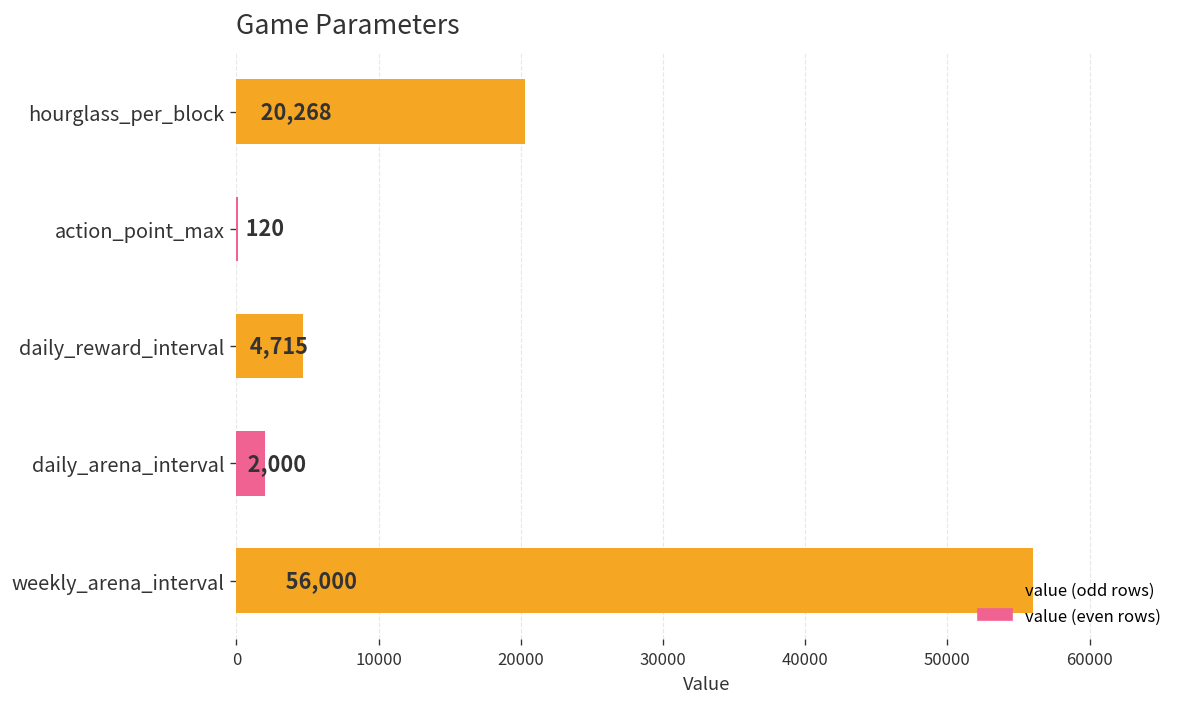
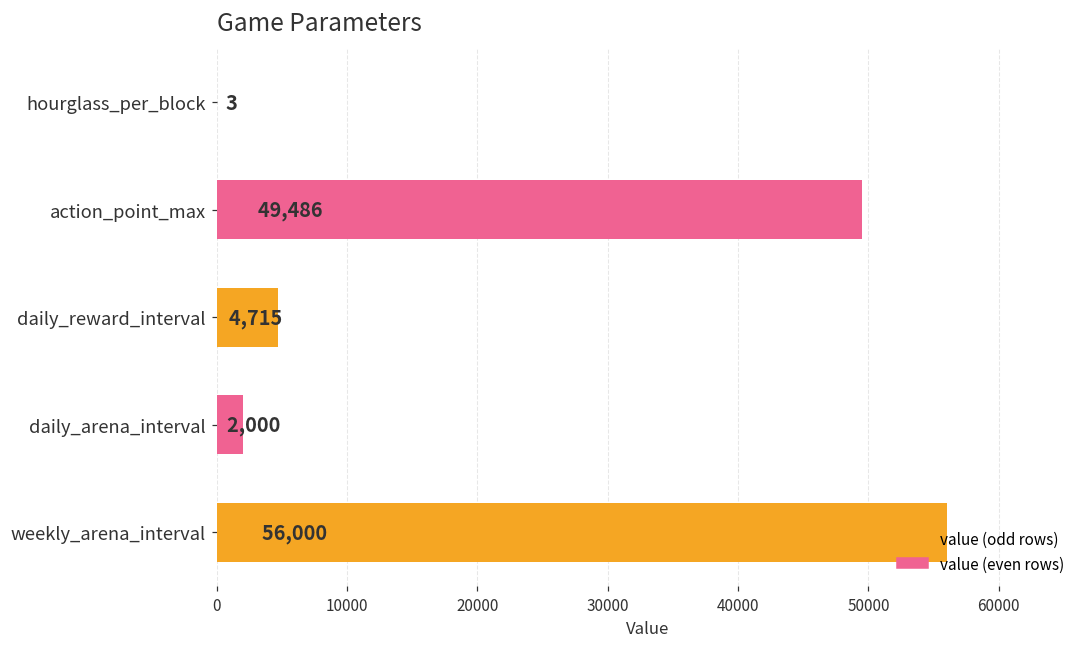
  {
-   "hourglass_per_block": "20,268",
-   "action_point_max": "120",
+   "hourglass_per_block": "3",
+   "action_point_max": "49,486",
    "daily_reward_interval": "4,715",
    "daily_arena_interval": "2,000",
    "weekly_arena_interval": "56,000"
  }
